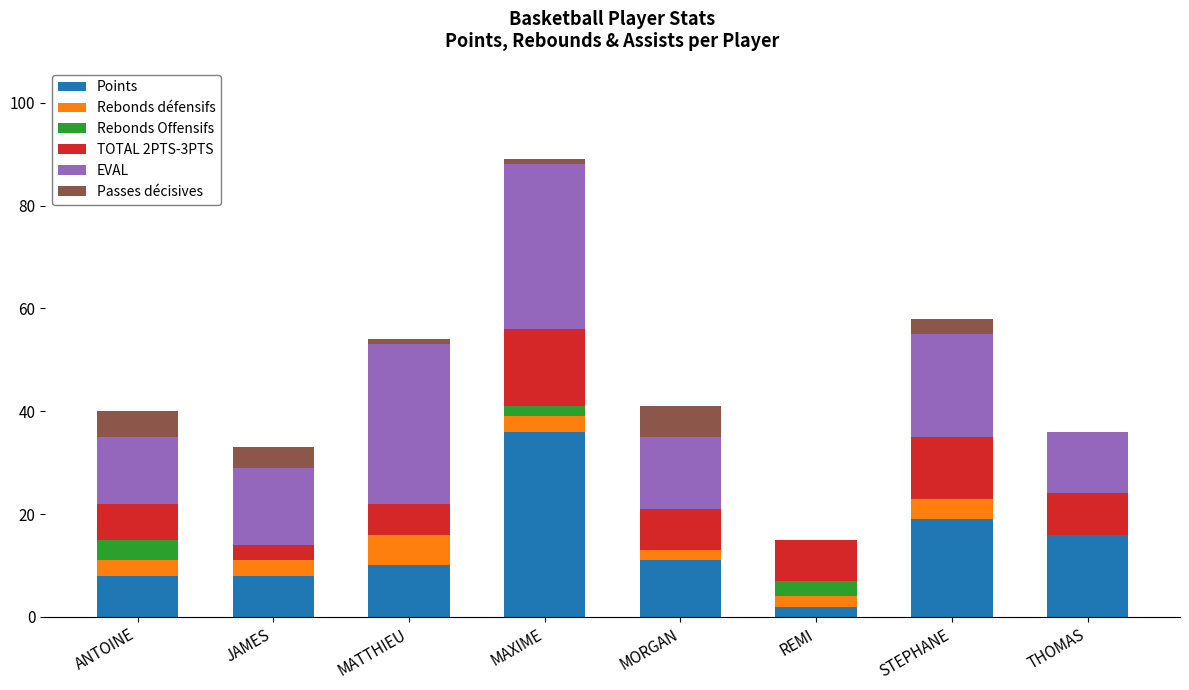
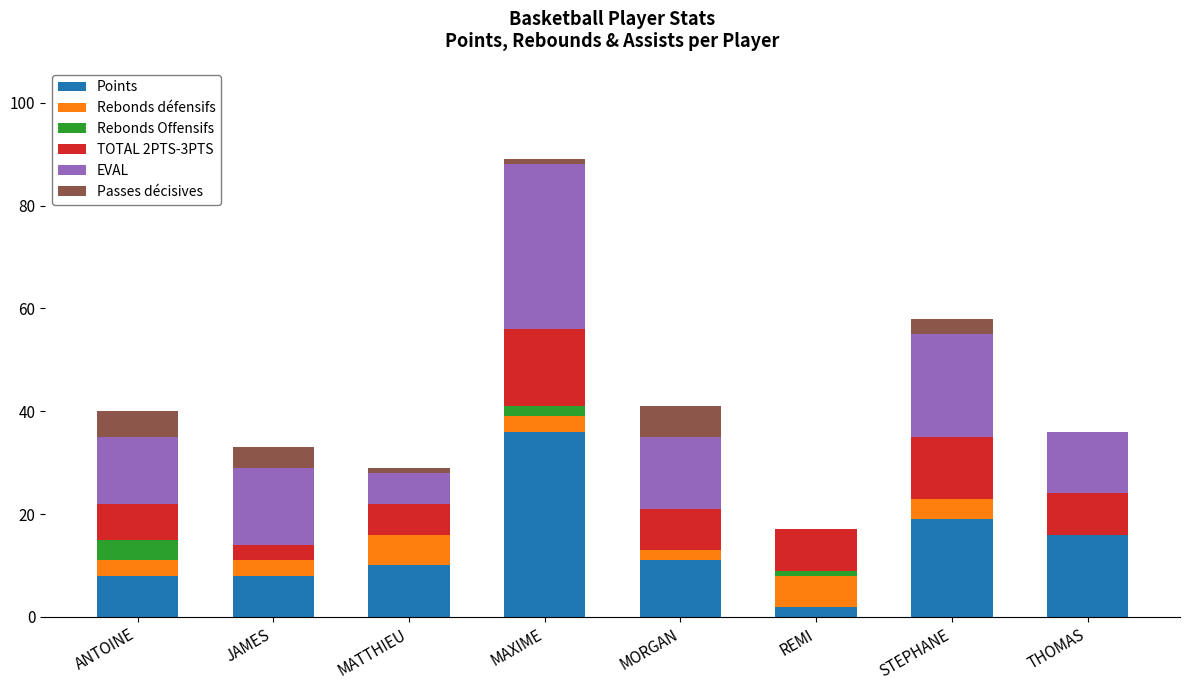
  {
    "Points": {
      "ANTOINE": 8,
      "JAMES": 8,
      "MATTHIEU": 10,
      "MAXIME": 36,
      "MORGAN": 11,
      "REMI": 2,
      "STEPHANE": 19,
      "THOMAS": 16
    },
    "Rebonds défensifs": {
      "ANTOINE": 3,
      "JAMES": 3,
      "MATTHIEU": 6,
      "MAXIME": 3,
      "MORGAN": 2,
-     "REMI": 2,
+     "REMI": 6,
      "STEPHANE": 4,
      "THOMAS": 0
    },
    "Rebonds Offensifs": {
      "ANTOINE": 4,
      "JAMES": 0,
      "MATTHIEU": 0,
      "MAXIME": 2,
      "MORGAN": 0,
-     "REMI": 3,
+     "REMI": 1,
      "STEPHANE": 0,
      "THOMAS": 0
    },
    "TOTAL 2PTS-3PTS": {
      "ANTOINE": 7,
      "JAMES": 3,
      "MATTHIEU": 6,
      "MAXIME": 15,
      "MORGAN": 8,
      "REMI": 8,
      "STEPHANE": 12,
      "THOMAS": 8
    },
    "EVAL": {
      "ANTOINE": 13,
      "JAMES": 15,
-     "MATTHIEU": 31,
+     "MATTHIEU": 6,
      "MAXIME": 32,
      "MORGAN": 14,
      "REMI": 0,
      "STEPHANE": 20,
      "THOMAS": 12
    },
    "Passes décisives": {
      "ANTOINE": 5,
      "JAMES": 4,
      "MATTHIEU": 1,
      "MAXIME": 1,
      "MORGAN": 6,
      "REMI": 0,
      "STEPHANE": 3,
      "THOMAS": 0
    }
  }
